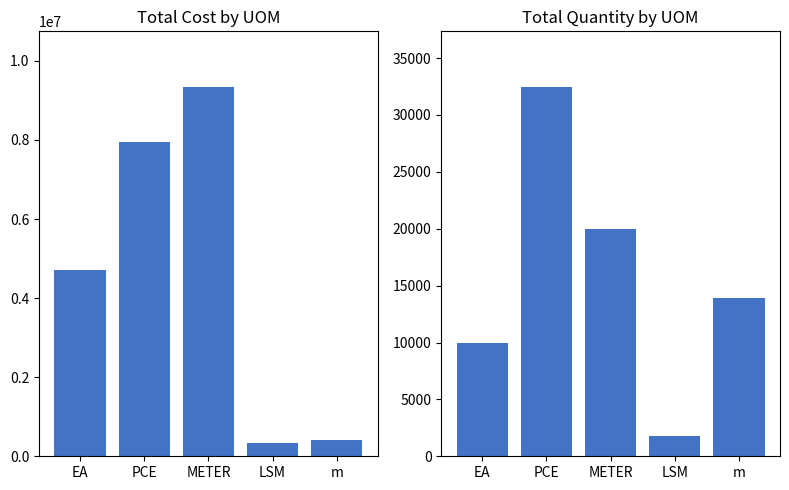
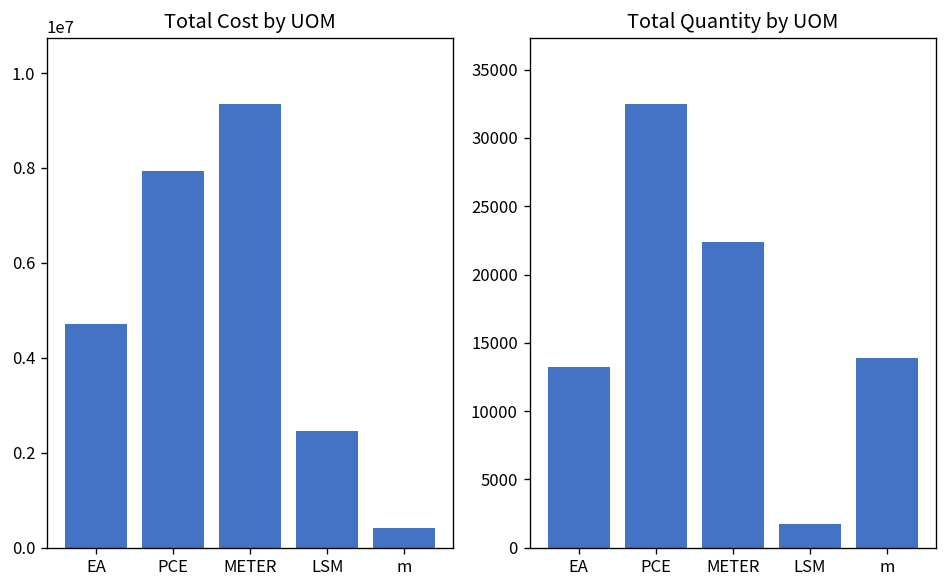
  {
    "Total Cost by UOM": {
      "EA": 4700000,
      "PCE": 7900000,
      "METER": 9300000,
-     "LSM": 300000,
+     "LSM": 2500000,
      "m": 400000
    },
    "Total Quantity by UOM": {
-     "EA": 10000,
+     "EA": 13200,
      "PCE": 32500,
-     "METER": 19900,
+     "METER": 22400,
      "LSM": 1700,
      "m": 13900
    }
  }
